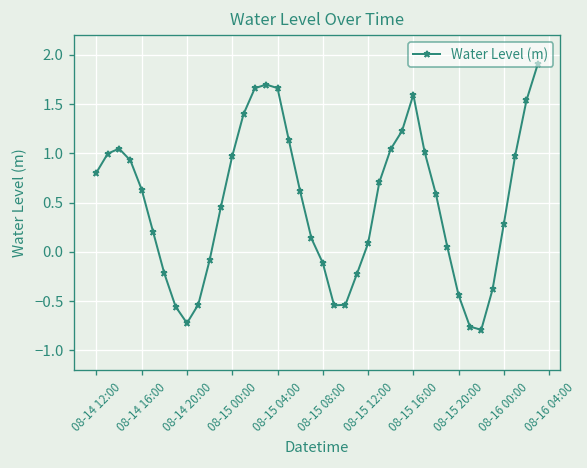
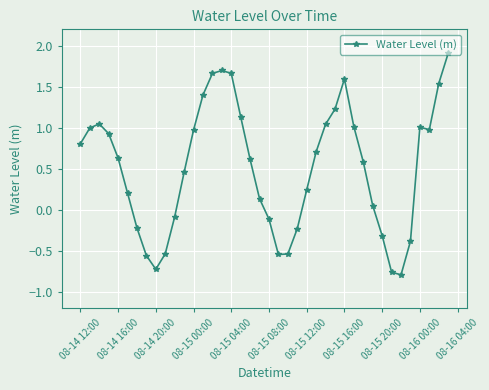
  {
    "08-14 12:00": 0.8,
    "08-14 16:00": 0.6,
    "08-14 20:00": -0.7,
    "08-15 00:00": 1.0,
    "08-15 04:00": 1.7,
    "08-15 08:00": -0.1,
-   "08-15 12:00": 0.1,
+   "08-15 12:00": 0.2,
    "08-15 16:00": 1.6,
-   "08-15 20:00": -0.4,
-   "08-16 00:00": 0.3
+   "08-15 20:00": -0.3,
+   "08-16 00:00": 1.0
  }
